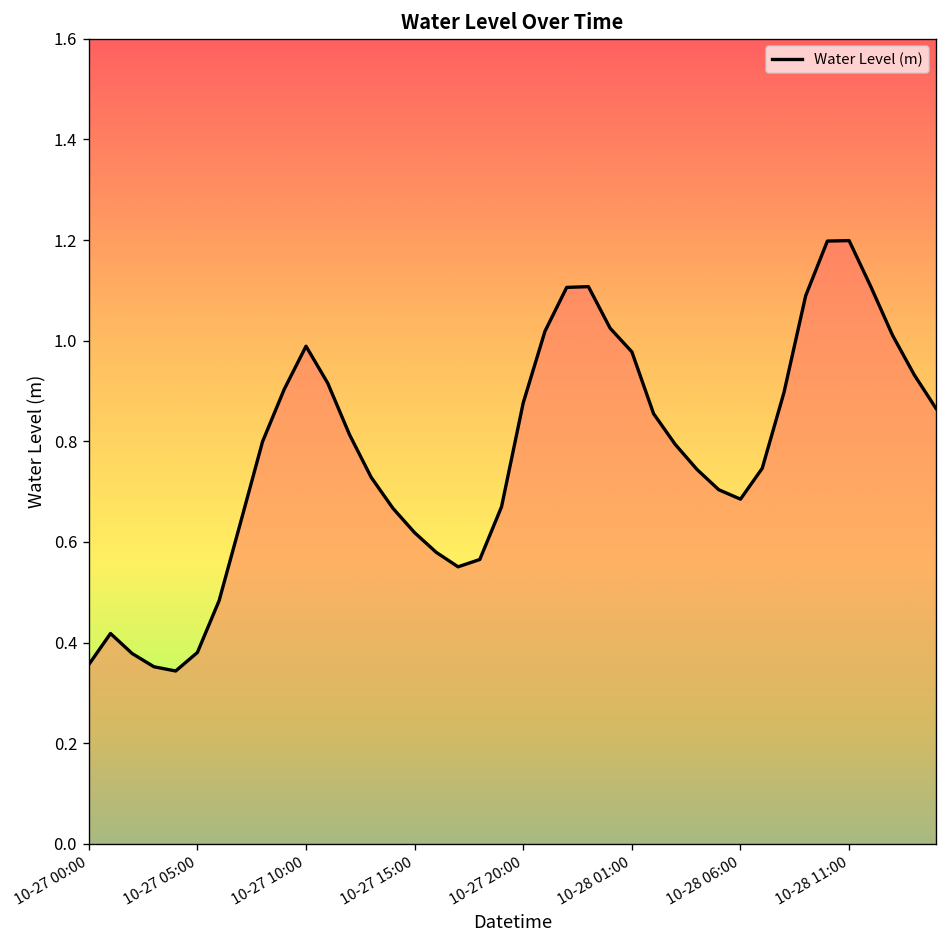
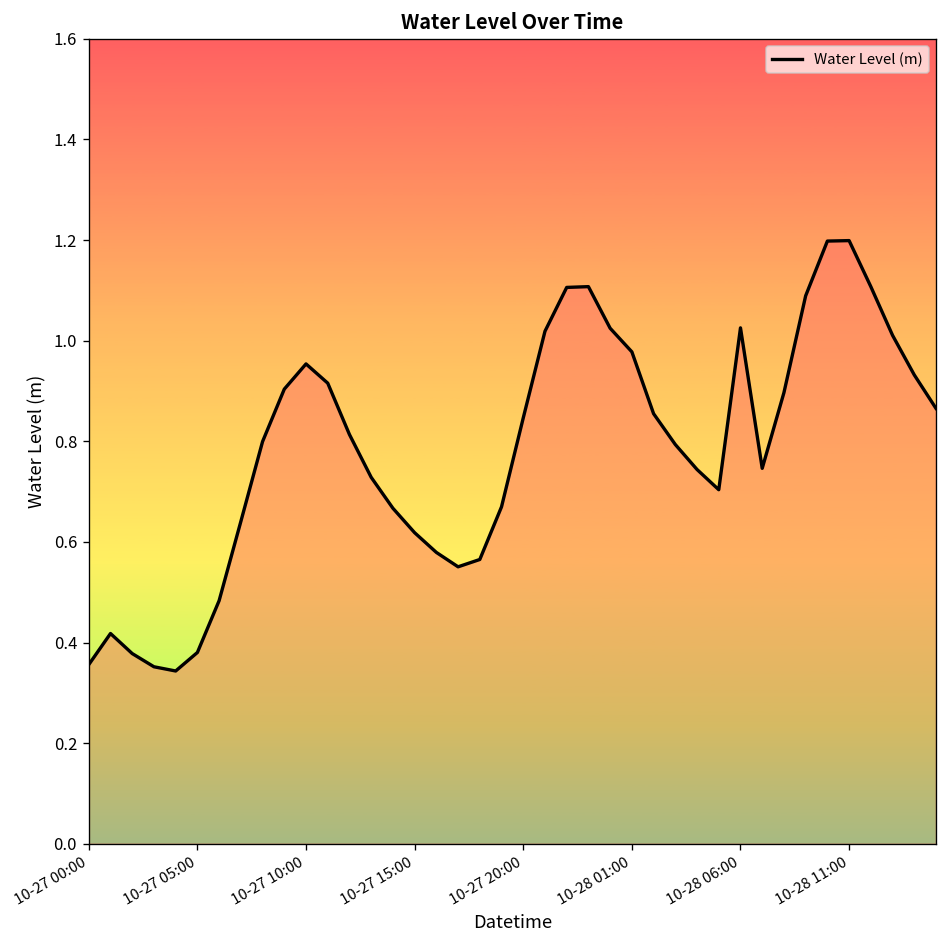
  {
    "10-27 00:00": 0.36,
    "10-27 05:00": 0.38,
-   "10-27 10:00": 0.99,
+   "10-27 10:00": 0.95,
    "10-27 15:00": 0.62,
-   "10-27 20:00": 0.88,
+   "10-27 20:00": 0.85,
    "10-28 01:00": 0.98,
-   "10-28 06:00": 0.69,
+   "10-28 06:00": 1.03,
    "10-28 11:00": 1.20
  }
